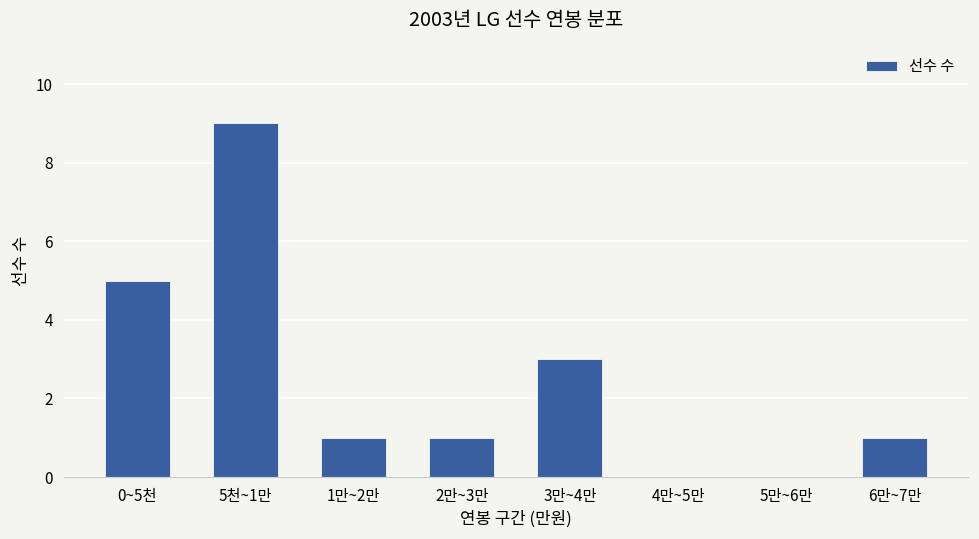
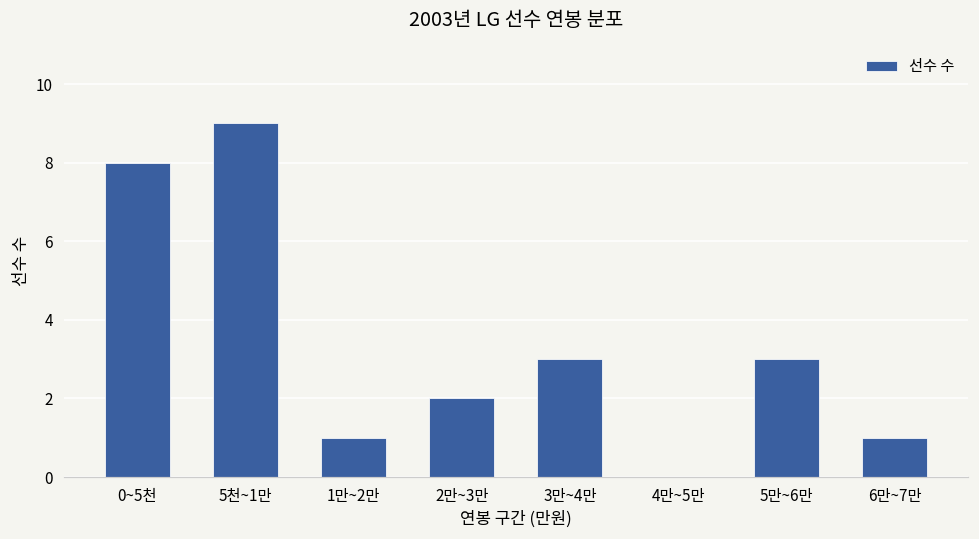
  {
-   "0~5천": 5,
+   "0~5천": 8,
    "5천~1만": 9,
    "1만~2만": 1,
-   "2만~3만": 1,
+   "2만~3만": 2,
    "3만~4만": 3,
    "4만~5만": 0,
-   "5만~6만": 0,
+   "5만~6만": 3,
    "6만~7만": 1
  }
